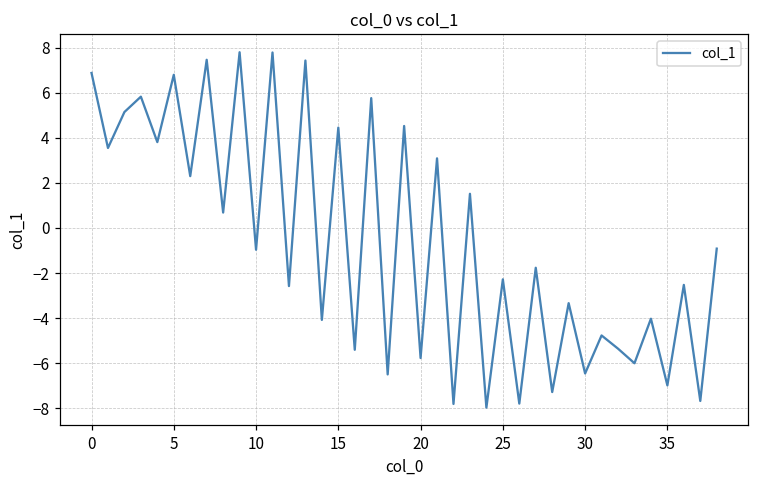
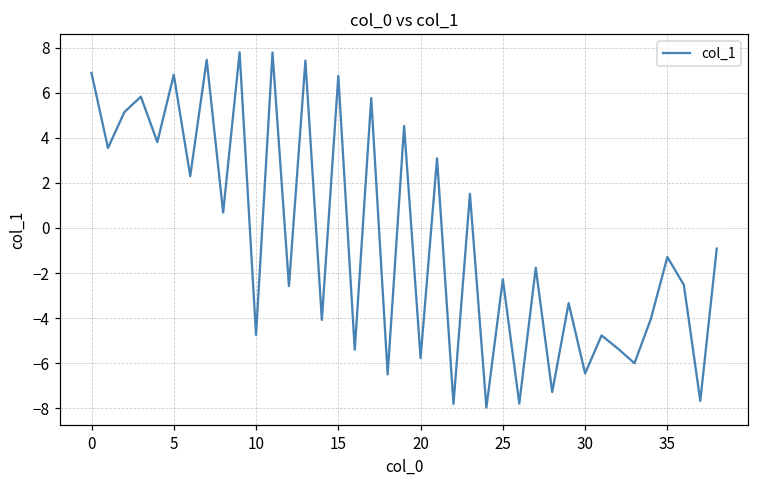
  {
    "0": 6.9,
    "5": 6.8,
-   "10": -1.0,
-   "15": 4.5,
+   "10": -4.7,
+   "15": 6.7,
    "20": -5.8,
    "25": -2.3,
    "30": -6.5,
-   "35": -7.0
+   "35": -1.3
  }
